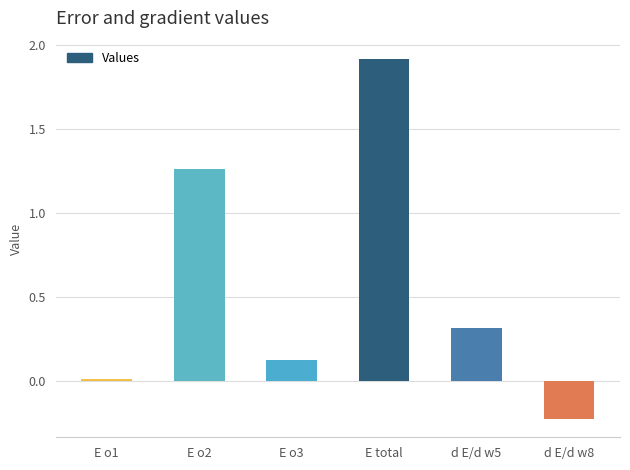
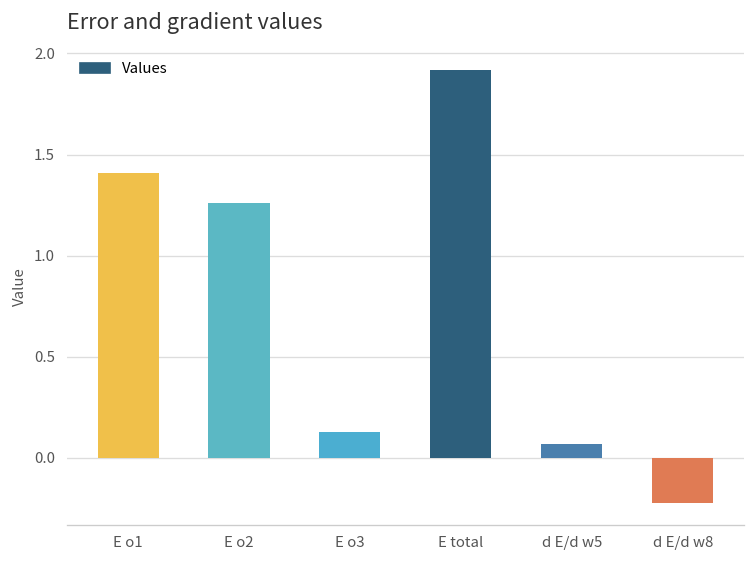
  {
-   "E o1": 0.01,
+   "E o1": 1.41,
    "E o2": 1.26,
    "E o3": 0.12,
    "E total": 1.92,
-   "d E/d w5": 0.32,
+   "d E/d w5": 0.07,
    "d E/d w8": -0.23
  }
